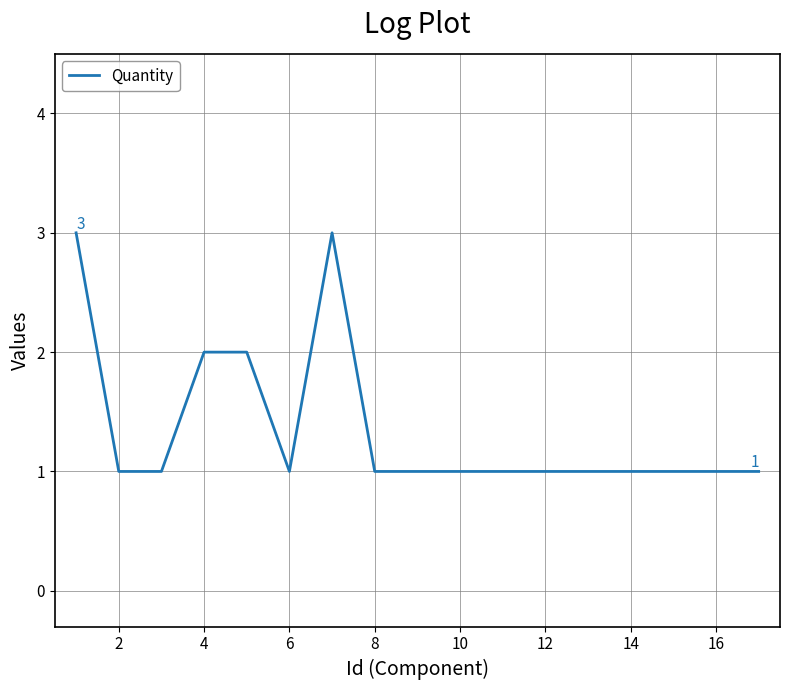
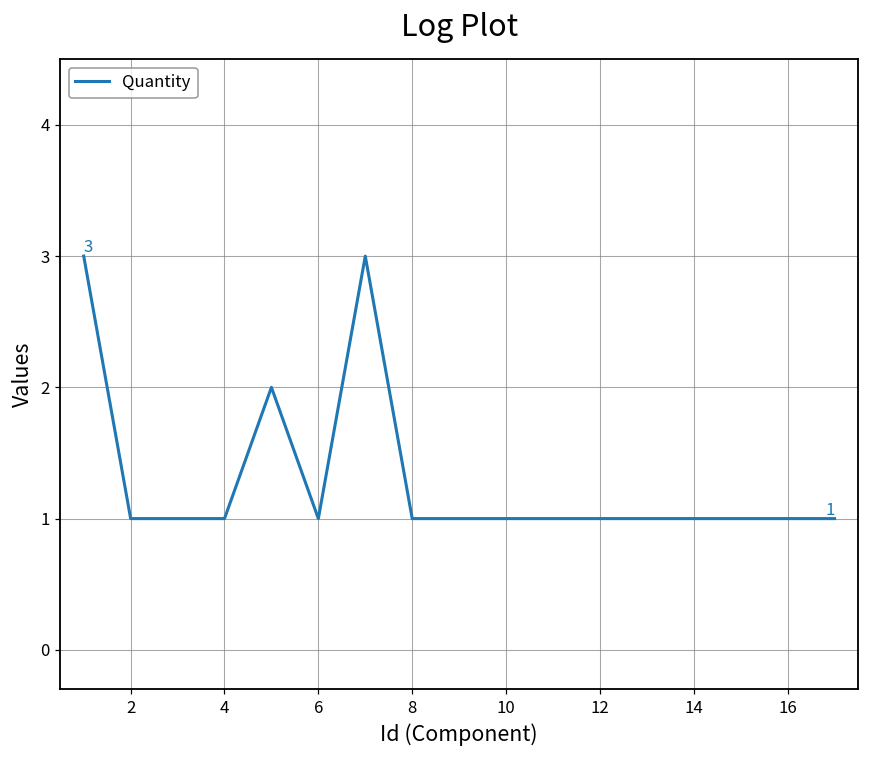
  {
    "2": 1,
-   "4": 2,
+   "4": 1,
    "6": 1,
    "8": 1,
    "10": 1,
    "12": 1,
    "14": 1
  }
